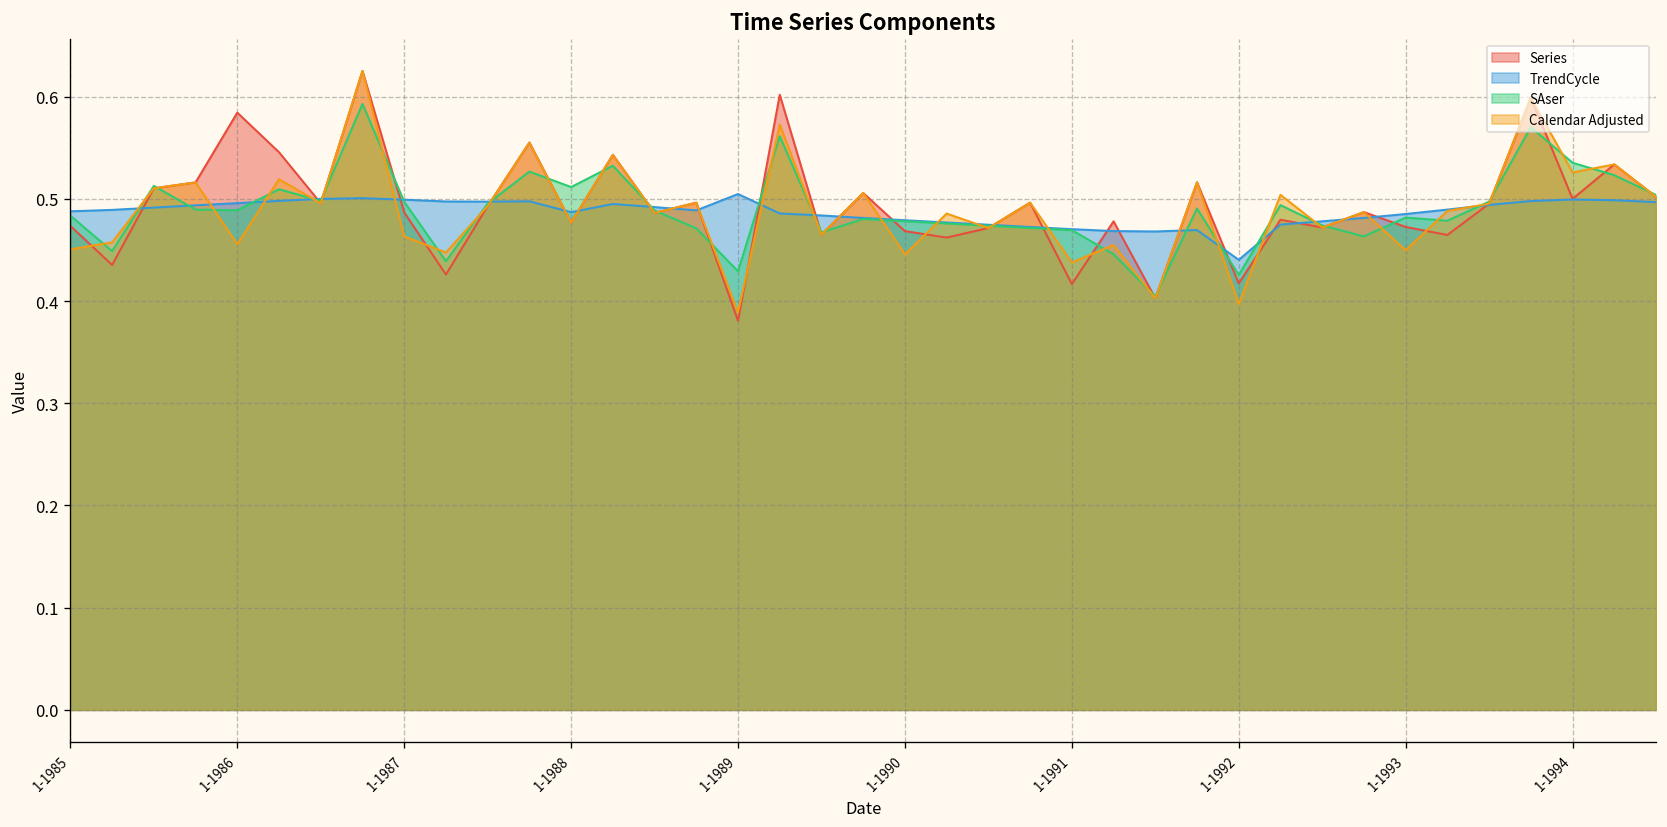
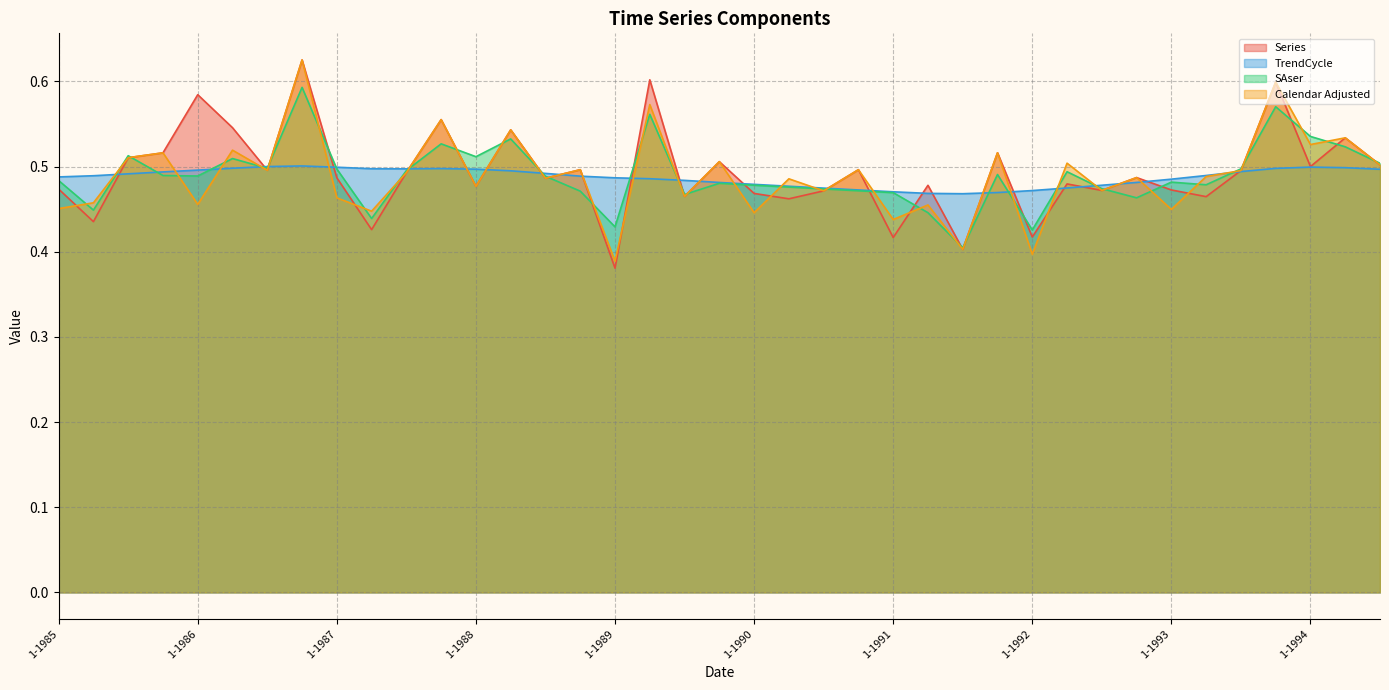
  {
    "Series": {
      "1-1985": 0.47,
      "1-1986": 0.58,
      "1-1987": 0.49,
      "1-1989": 0.38,
      "1-1990": 0.47,
      "1-1991": 0.42,
      "1-1992": 0.42,
      "1-1993": 0.47
    },
    "TrendCycle": {
      "1-1985": 0.49,
      "1-1986": 0.50,
-     "1-1988": 0.49,
-     "1-1989": 0.50,
-     "1-1992": 0.44,
+     "1-1988": 0.50,
+     "1-1989": 0.49,
+     "1-1992": 0.47,
      "1-1993": 0.49
    },
    "SAser": {
      "1-1985": 0.48,
      "1-1986": 0.49,
      "1-1988": 0.51,
      "1-1989": 0.43,
      "1-1992": 0.43,
      "1-1993": 0.48,
      "1-1994": 0.54
    },
    "Calendar Adjusted": {
      "1-1985": 0.45,
      "1-1986": 0.46,
      "1-1987": 0.46,
      "1-1989": 0.39,
      "1-1990": 0.45,
      "1-1991": 0.44,
      "1-1992": 0.40,
      "1-1993": 0.45,
      "1-1994": 0.53
    }
  }
